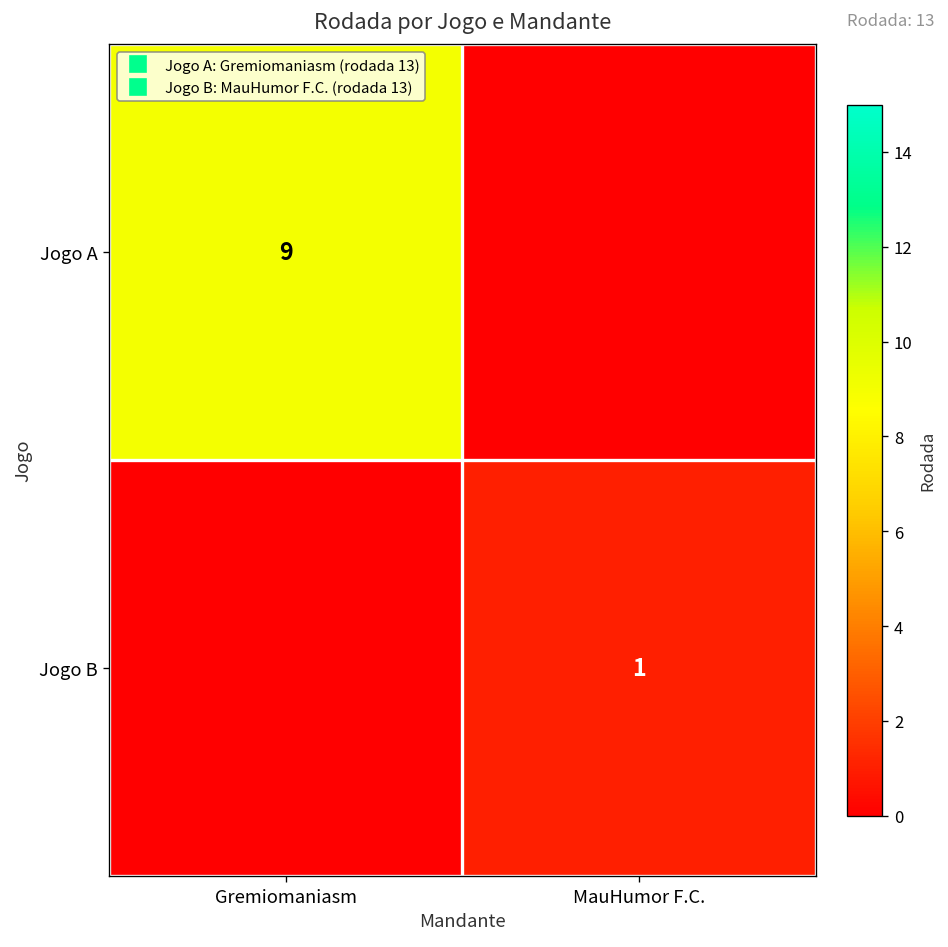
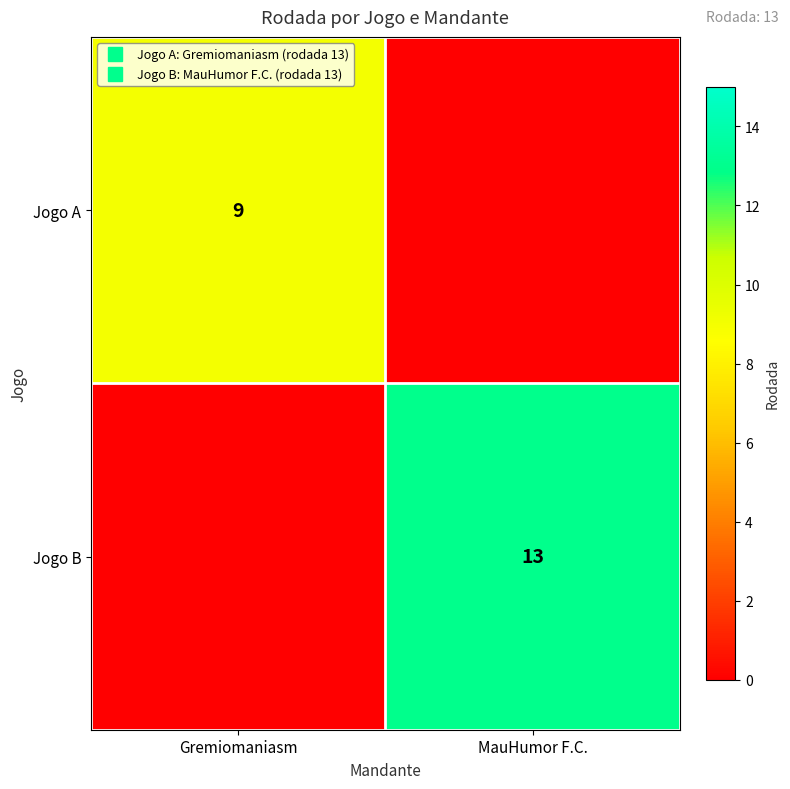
  {
    "Jogo A": {
      "Gremiomaniasm": 9
    },
    "Jogo B": {
-     "MauHumor F.C.": 1
+     "MauHumor F.C.": 13
    }
  }
